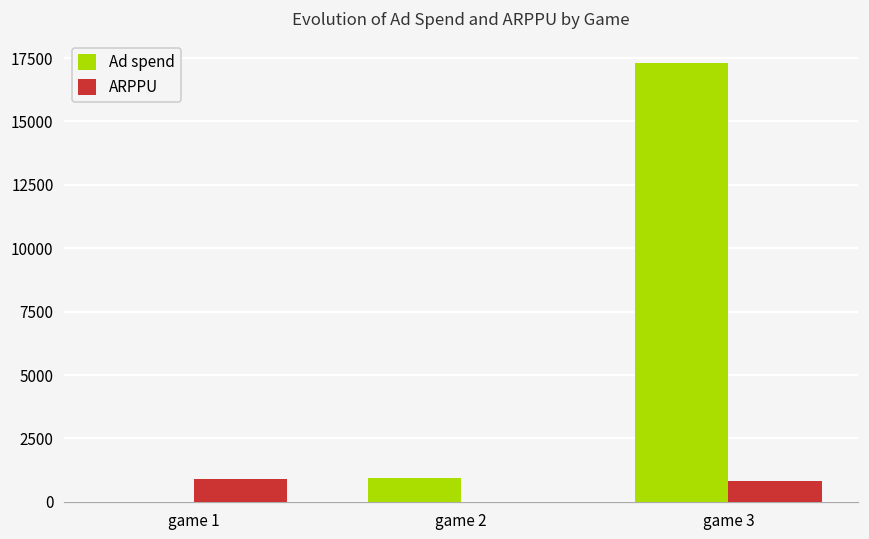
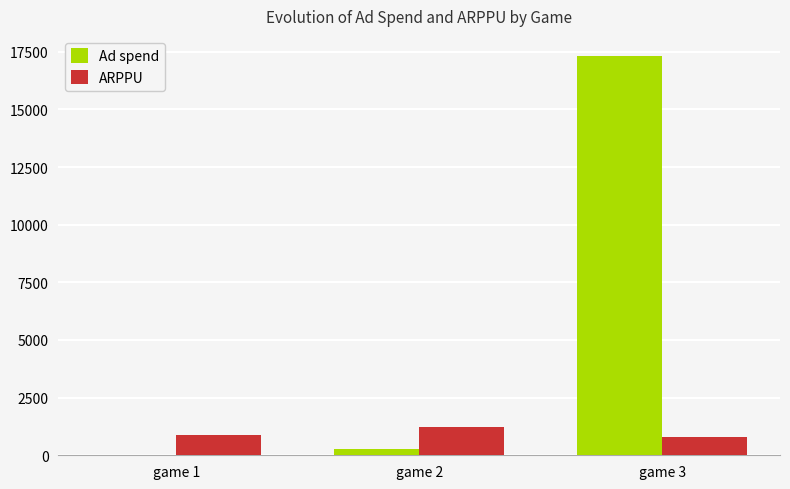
  {
    "Ad spend": {
      "game 1": 0,
-     "game 2": 900,
+     "game 2": 300,
      "game 3": 17300
    },
    "ARPPU": {
      "game 1": 900,
-     "game 2": 0,
+     "game 2": 1200,
      "game 3": 800
    }
  }
